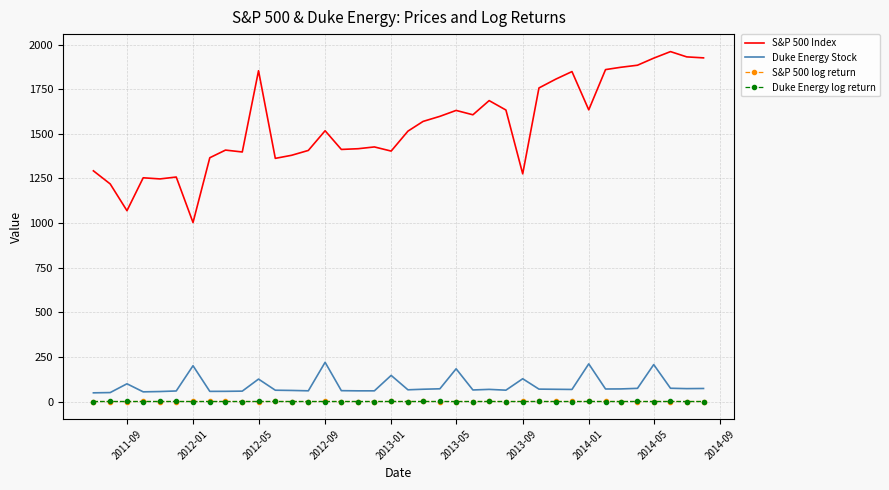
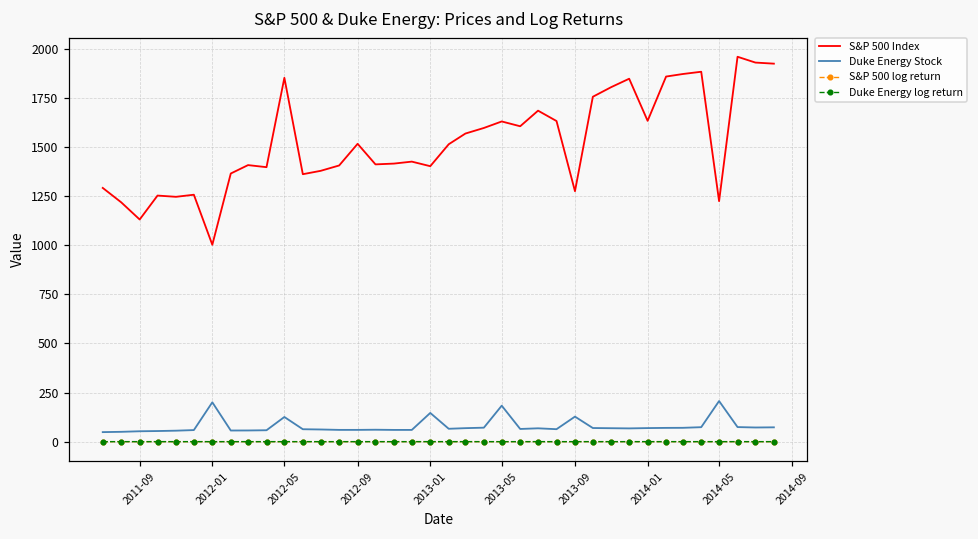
  {
    "S&P 500 Index": {
-     "2011-09": 1070,
+     "2011-09": 1130,
      "2012-01": 1000,
      "2012-05": 1850,
      "2012-09": 1520,
      "2013-01": 1400,
      "2013-05": 1630,
      "2013-09": 1280,
      "2014-01": 1630,
-     "2014-05": 1920
+     "2014-05": 1220
    },
    "Duke Energy Stock": {
-     "2011-09": 100,
+     "2011-09": 50,
      "2012-01": 200,
      "2012-05": 130,
-     "2012-09": 220,
+     "2012-09": 60,
      "2013-01": 150,
      "2013-05": 180,
      "2013-09": 130,
-     "2014-01": 210,
+     "2014-01": 70,
      "2014-05": 210
    },
    "Duke Energy log return": {
      "2011-09": 0,
      "2012-01": 0,
      "2012-05": 0,
      "2012-09": 0,
      "2013-01": 0,
      "2013-05": 0,
      "2013-09": 0,
      "2014-01": 0,
      "2014-05": 0
    }
  }
